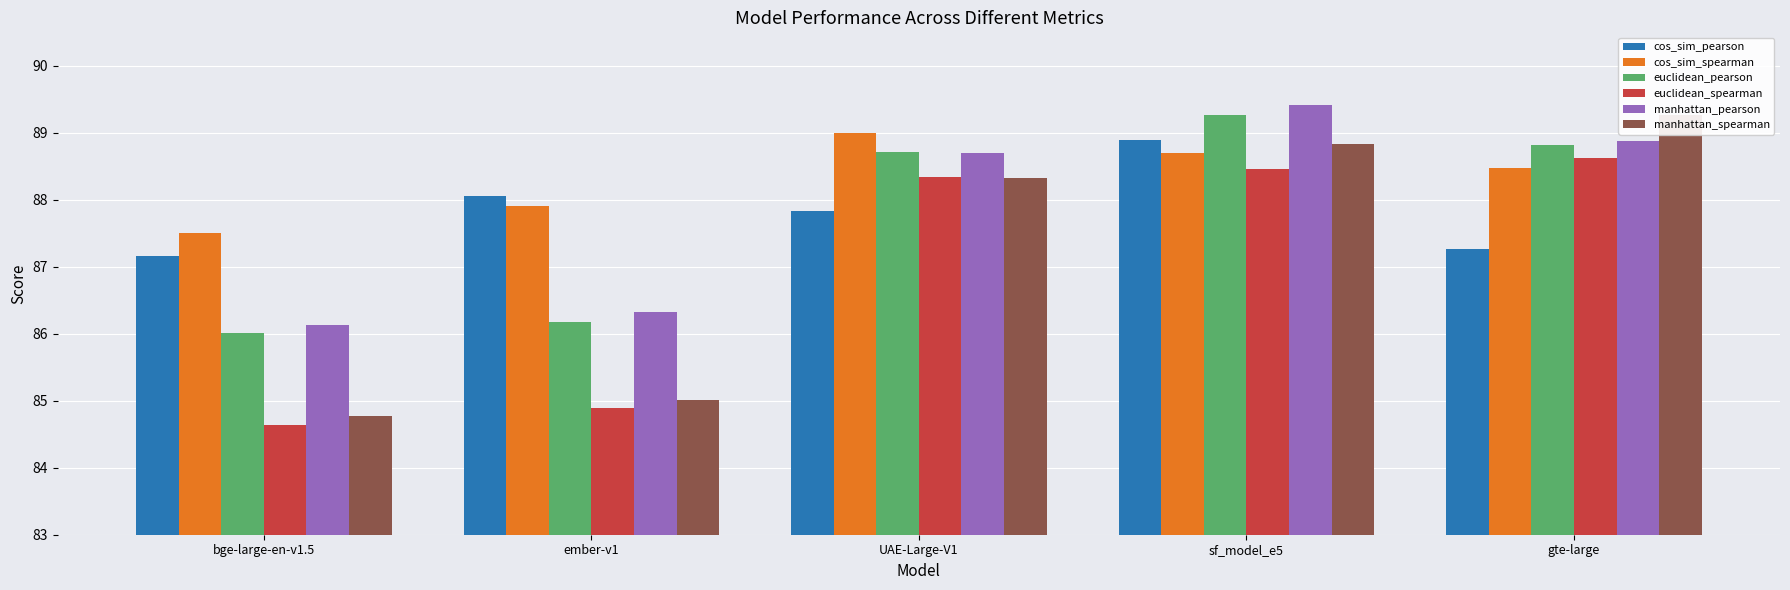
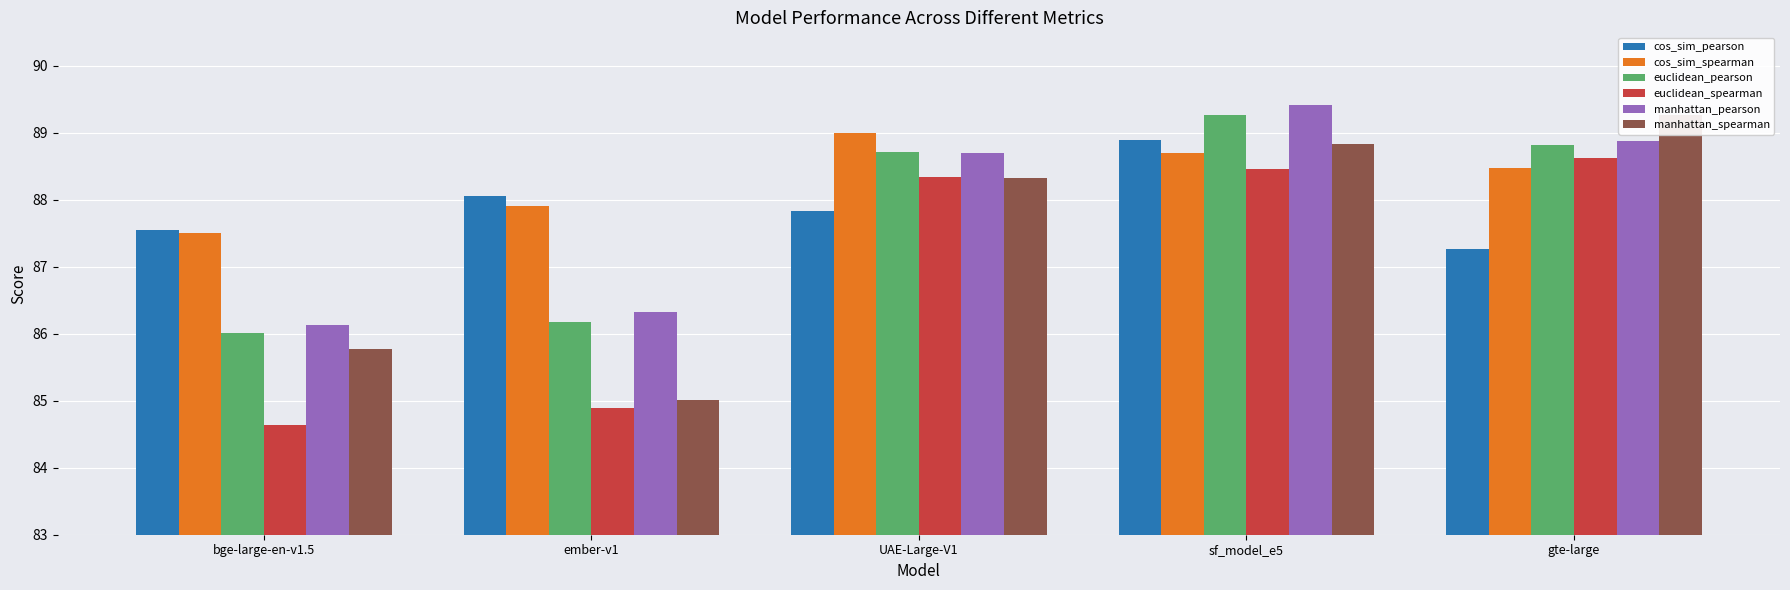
  {
    "cos_sim_pearson": {
-     "bge-large-en-v1.5": 87.2,
+     "bge-large-en-v1.5": 87.5,
      "ember-v1": 88.1,
      "UAE-Large-V1": 87.8,
      "sf_model_e5": 88.9,
      "gte-large": 87.3
    },
    "cos_sim_spearman": {
      "bge-large-en-v1.5": 87.5,
      "ember-v1": 87.9,
      "UAE-Large-V1": 89.0,
      "sf_model_e5": 88.7,
      "gte-large": 88.5
    },
    "euclidean_pearson": {
      "bge-large-en-v1.5": 86.0,
      "ember-v1": 86.2,
      "UAE-Large-V1": 88.7,
      "sf_model_e5": 89.3,
      "gte-large": 88.8
    },
    "euclidean_spearman": {
      "bge-large-en-v1.5": 84.6,
      "ember-v1": 84.9,
      "UAE-Large-V1": 88.3,
      "sf_model_e5": 88.5,
      "gte-large": 88.6
    },
    "manhattan_pearson": {
      "bge-large-en-v1.5": 86.1,
      "ember-v1": 86.3,
      "UAE-Large-V1": 88.7,
      "sf_model_e5": 89.4,
      "gte-large": 88.9
    },
    "manhattan_spearman": {
-     "bge-large-en-v1.5": 84.8,
+     "bge-large-en-v1.5": 85.8,
      "ember-v1": 85.0,
      "UAE-Large-V1": 88.3,
      "sf_model_e5": 88.8
    }
  }
